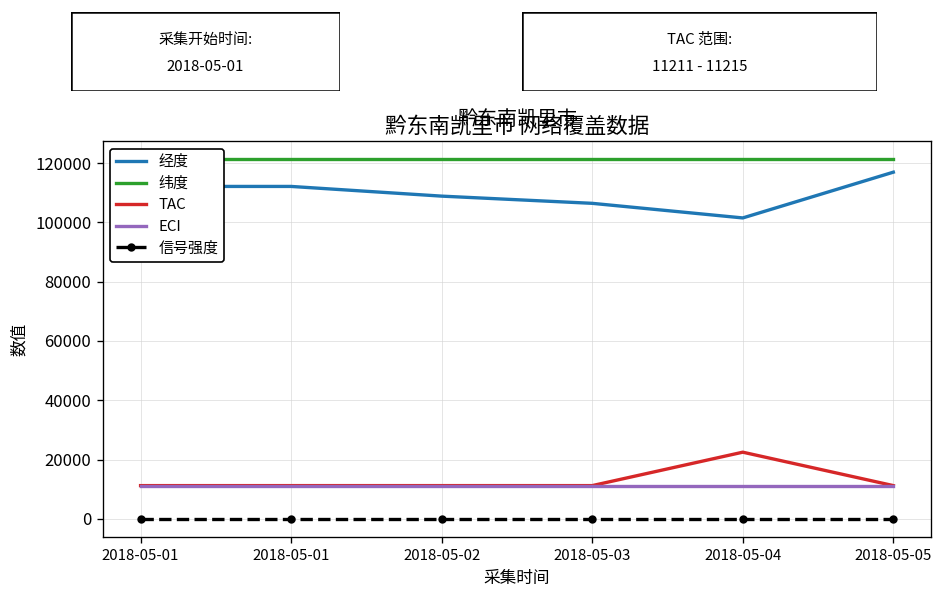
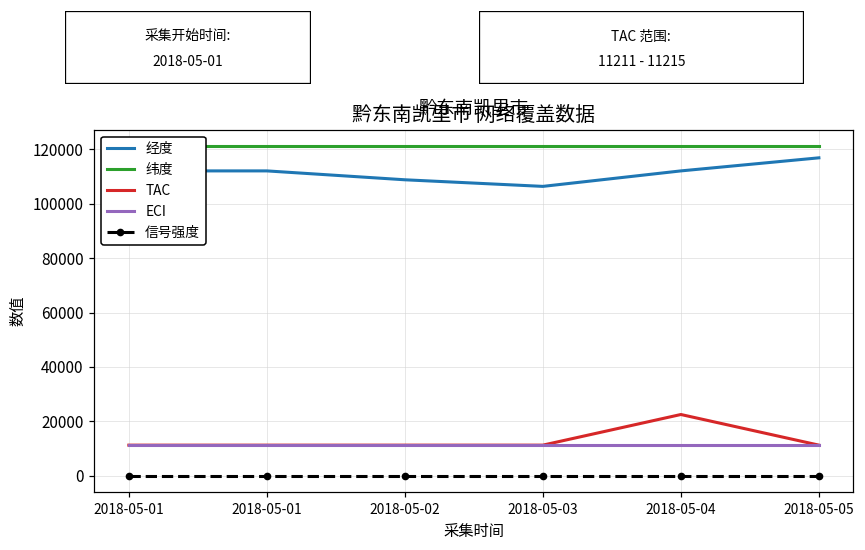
  {
    "经度": {
      "2018-05-02": 109000,
      "2018-05-03": 106000,
-     "2018-05-04": 101000,
+     "2018-05-04": 112000,
      "2018-05-05": 117000
    },
    "纬度": {
      "2018-05-02": 121000,
      "2018-05-03": 121000,
      "2018-05-04": 121000,
      "2018-05-05": 121000
    },
    "TAC": {
      "2018-05-04": 22000
    },
    "ECI": {
      "2018-05-04": 11000
    },
    "信号强度": {
      "2018-05-02": 0,
      "2018-05-03": 0,
      "2018-05-04": 0,
      "2018-05-05": 0
    }
  }
